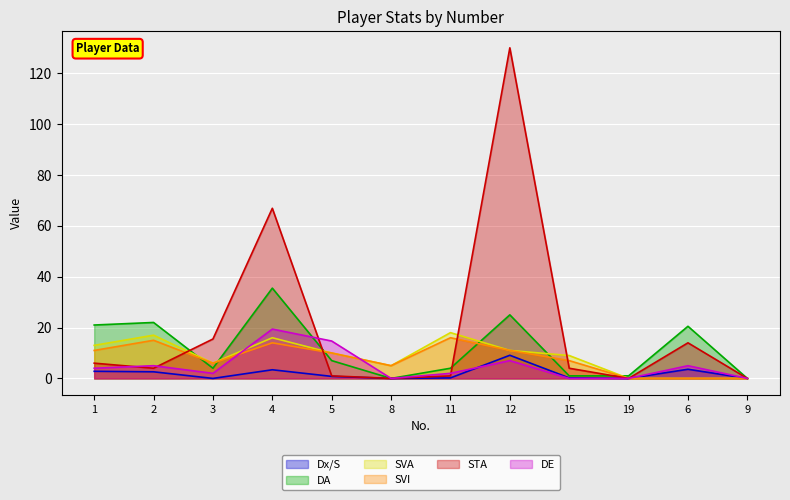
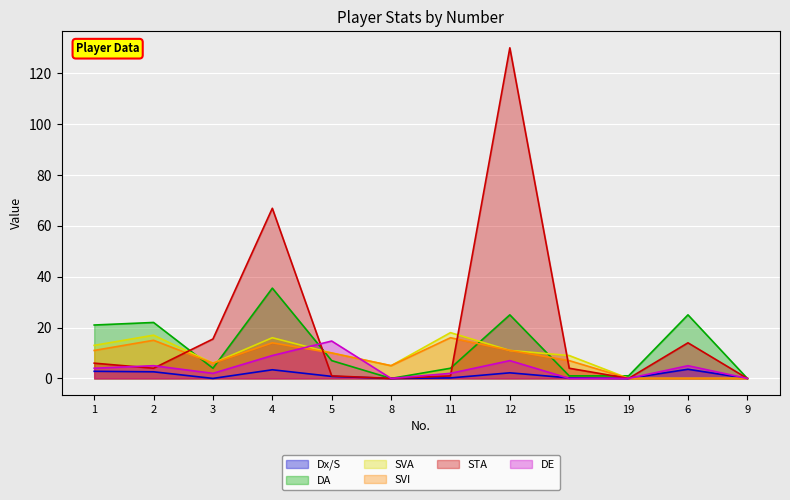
  {
    "Dx/S": {
      "1": 3,
      "2": 3,
      "3": 0,
      "4": 3,
-     "12": 9,
+     "12": 2,
      "6": 4
    },
    "DA": {
      "1": 21,
      "2": 22,
      "3": 4,
      "4": 36,
      "5": 7,
      "11": 4,
      "12": 25,
      "19": 1,
-     "6": 21
+     "6": 25
    },
    "STA": {
      "1": 6,
      "3": 16,
      "4": 67,
      "12": 130,
      "15": 4,
      "6": 14
    },
    "DE": {
      "1": 4,
      "3": 2,
-     "4": 19,
+     "4": 9,
      "5": 15,
      "12": 7,
      "6": 5
    }
  }
